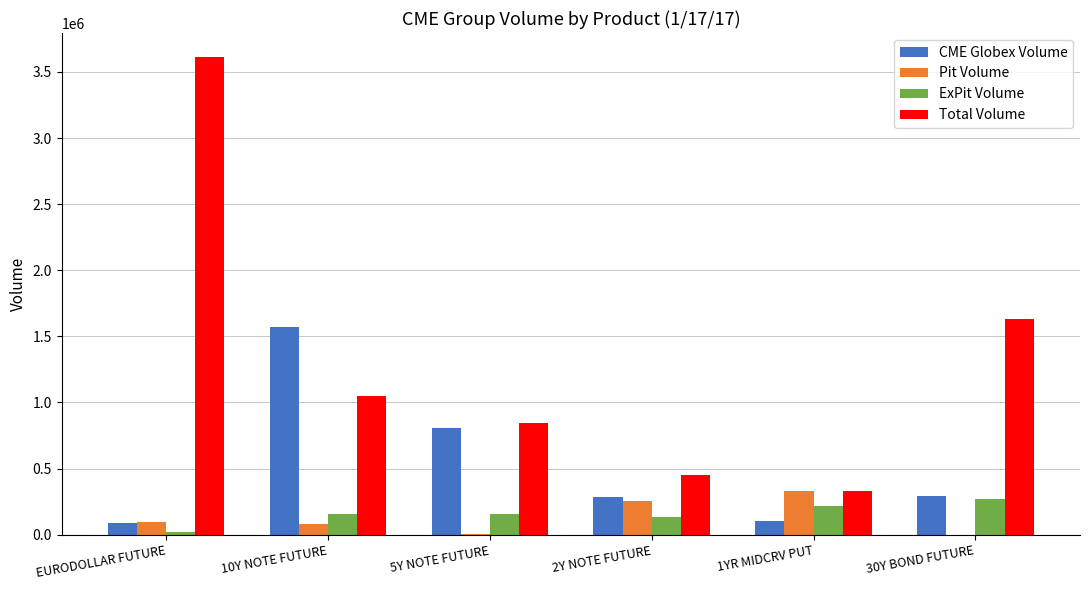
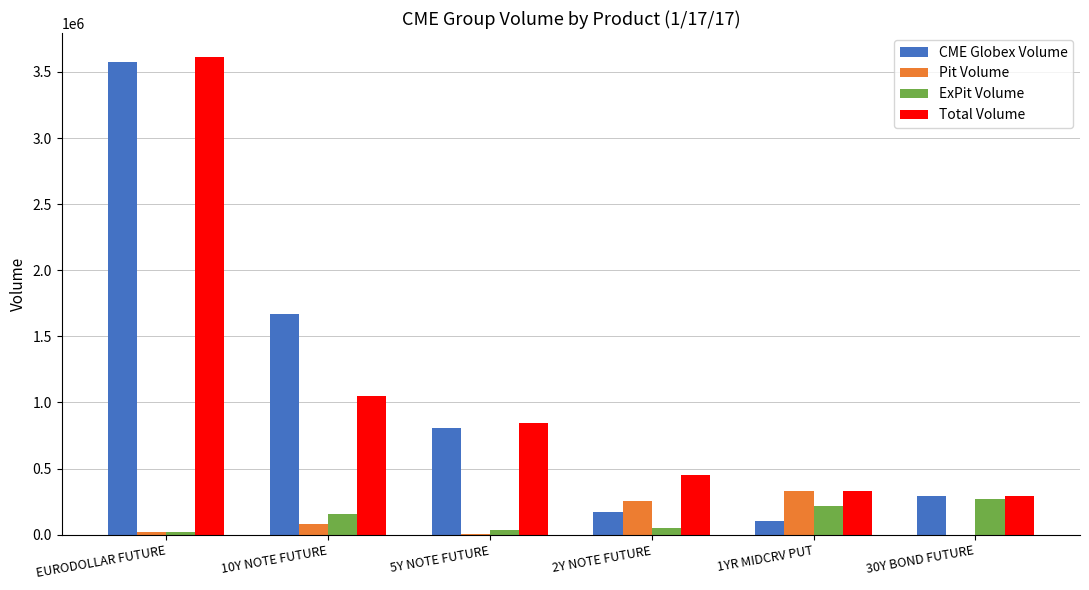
  {
    "CME Globex Volume": {
-     "EURODOLLAR FUTURE": 90000,
-     "10Y NOTE FUTURE": 1570000,
+     "EURODOLLAR FUTURE": 3580000,
+     "10Y NOTE FUTURE": 1670000,
      "5Y NOTE FUTURE": 810000,
-     "2Y NOTE FUTURE": 290000,
+     "2Y NOTE FUTURE": 170000,
      "1YR MIDCRV PUT": 100000,
      "30Y BOND FUTURE": 290000
    },
    "Pit Volume": {
-     "EURODOLLAR FUTURE": 90000,
+     "EURODOLLAR FUTURE": 20000,
      "10Y NOTE FUTURE": 80000,
      "2Y NOTE FUTURE": 250000,
      "1YR MIDCRV PUT": 330000
    },
    "ExPit Volume": {
      "10Y NOTE FUTURE": 160000,
-     "5Y NOTE FUTURE": 160000,
-     "2Y NOTE FUTURE": 130000,
+     "5Y NOTE FUTURE": 30000,
+     "2Y NOTE FUTURE": 50000,
      "1YR MIDCRV PUT": 210000,
      "30Y BOND FUTURE": 270000
    },
    "Total Volume": {
      "EURODOLLAR FUTURE": 3610000,
      "10Y NOTE FUTURE": 1050000,
      "5Y NOTE FUTURE": 840000,
      "2Y NOTE FUTURE": 450000,
      "1YR MIDCRV PUT": 330000,
-     "30Y BOND FUTURE": 1630000
+     "30Y BOND FUTURE": 300000
    }
  }
